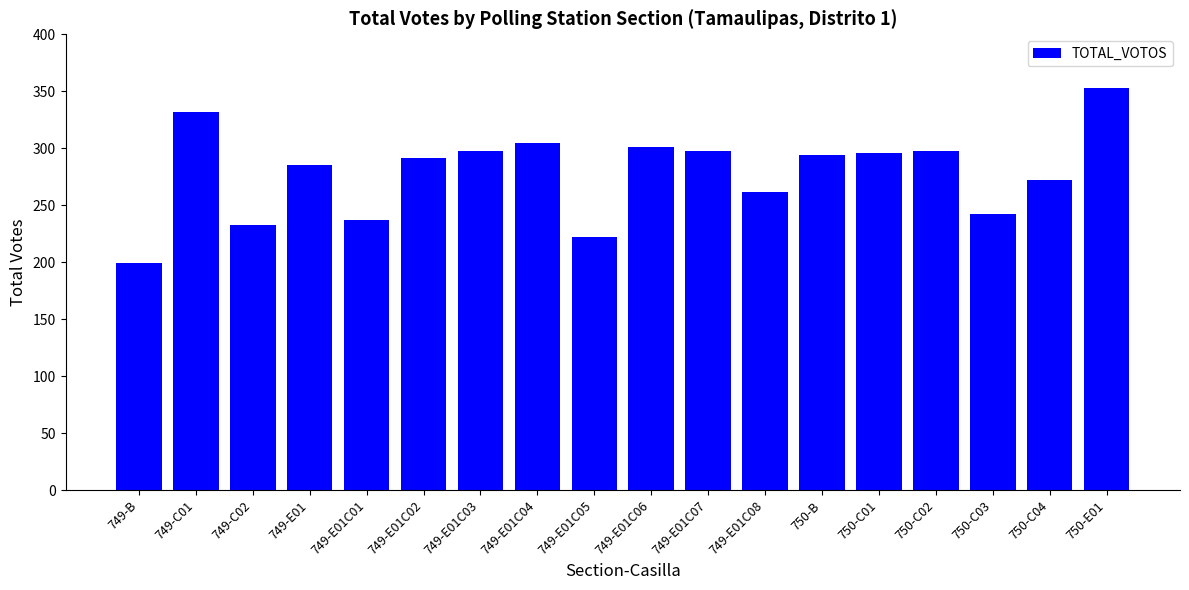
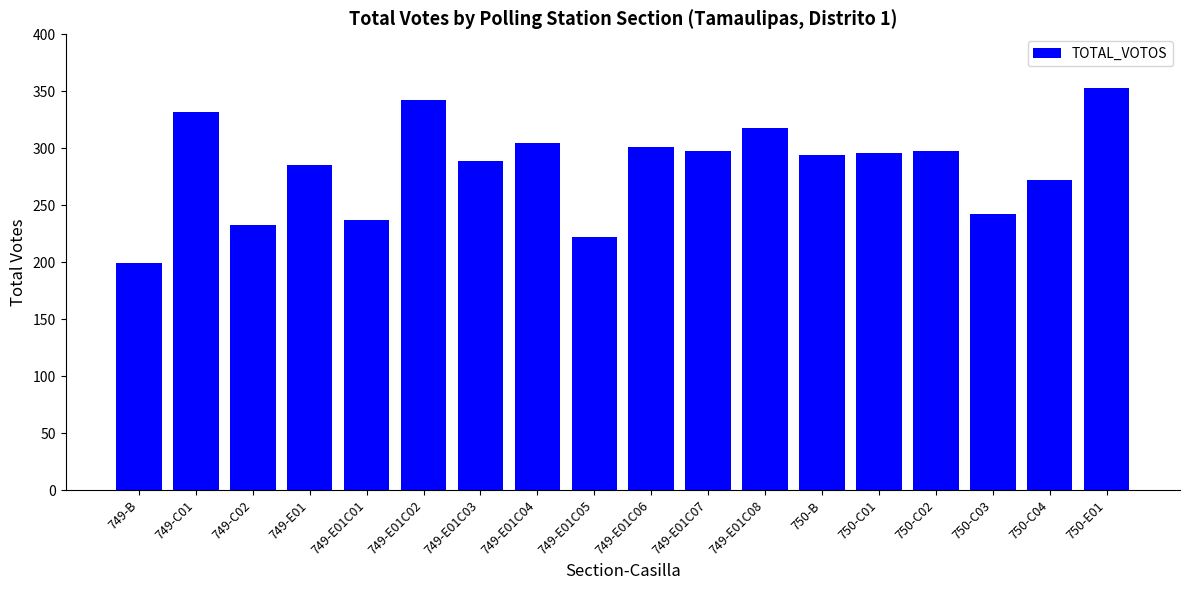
  {
    "749-B": 199,
    "749-C01": 332,
    "749-C02": 233,
    "749-E01": 285,
    "749-E01C01": 237,
-   "749-E01C02": 291,
-   "749-E01C03": 298,
+   "749-E01C02": 342,
+   "749-E01C03": 289,
    "749-E01C04": 305,
    "749-E01C05": 222,
    "749-E01C06": 301,
    "749-E01C07": 298,
-   "749-E01C08": 262,
+   "749-E01C08": 318,
    "750-B": 294,
    "750-C01": 296,
    "750-C02": 298,
    "750-C03": 242,
    "750-C04": 272,
    "750-E01": 353
  }
